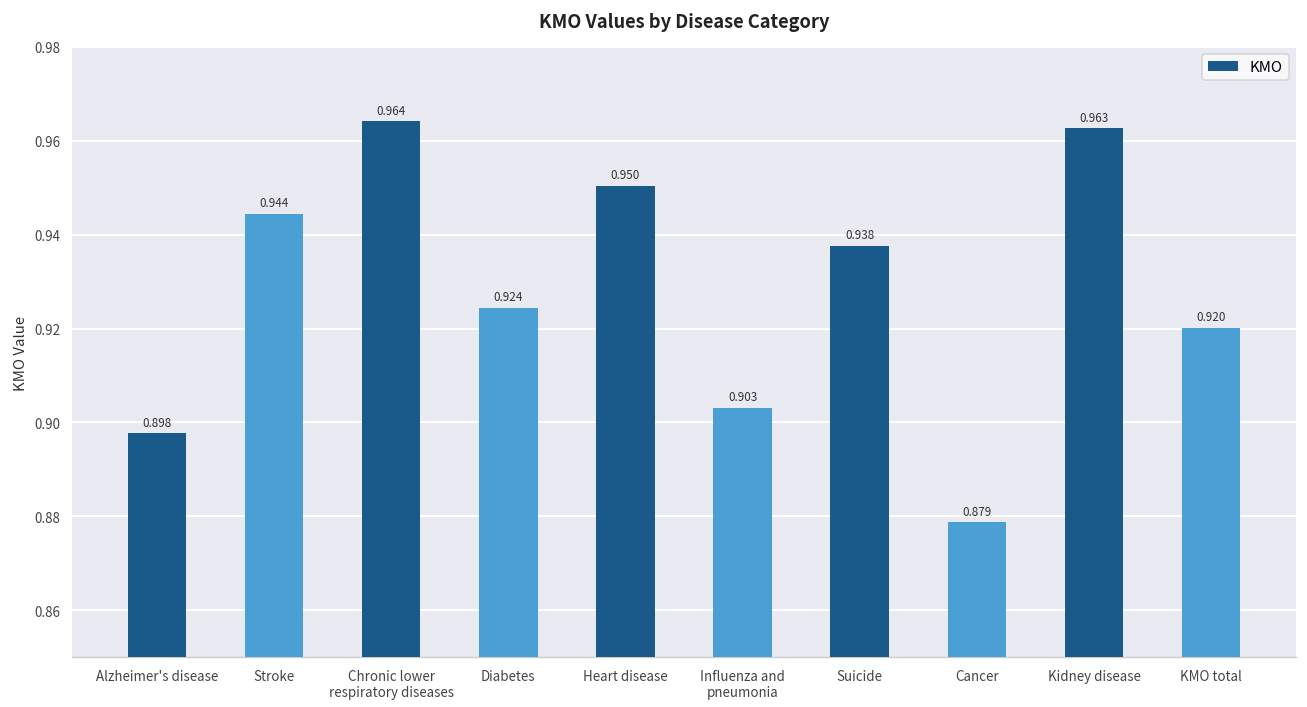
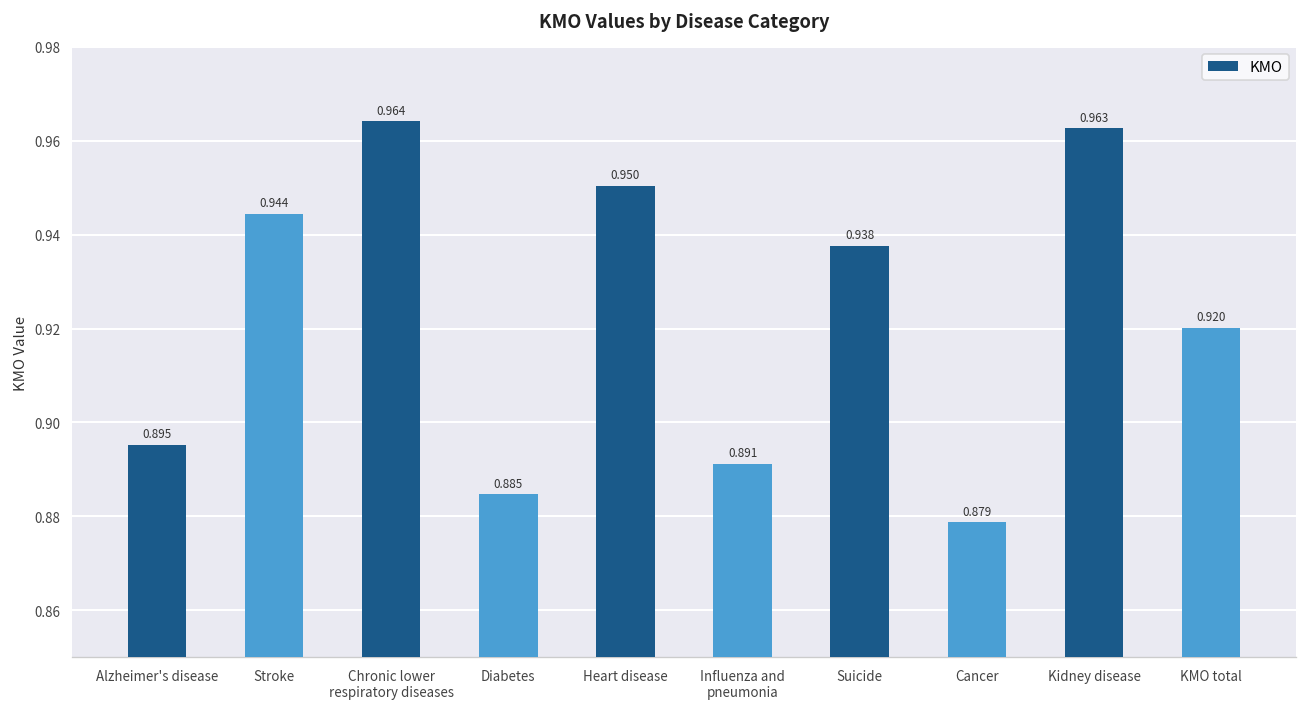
  {
-   "Alzheimer's disease": 0.898,
+   "Alzheimer's disease": 0.895,
    "Stroke": 0.944,
    "Chronic lower respiratory diseases": 0.964,
-   "Diabetes": 0.924,
+   "Diabetes": 0.885,
    "Heart disease": 0.950,
-   "Influenza and pneumonia": 0.903,
+   "Influenza and pneumonia": 0.891,
    "Suicide": 0.938,
    "Cancer": 0.879,
    "Kidney disease": 0.963,
    "KMO total": 0.920
  }
